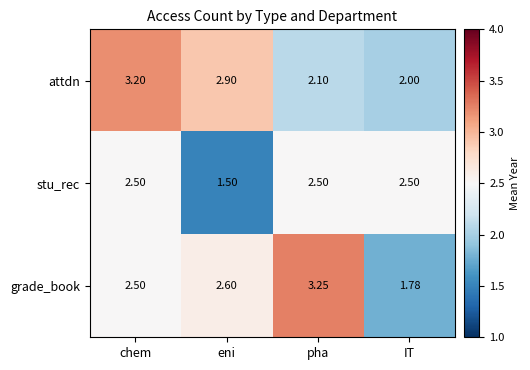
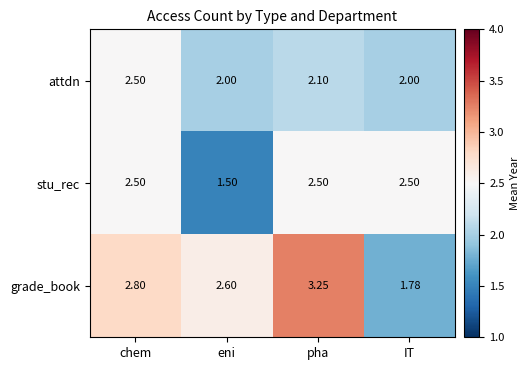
  {
    "attdn": {
-     "chem": 3.20,
-     "eni": 2.90,
+     "chem": 2.50,
+     "eni": 2.00,
      "pha": 2.10,
      "IT": 2.00
    },
    "stu_rec": {
      "chem": 2.50,
      "eni": 1.50,
      "pha": 2.50,
      "IT": 2.50
    },
    "grade_book": {
-     "chem": 2.50,
+     "chem": 2.80,
      "eni": 2.60,
      "pha": 3.25,
      "IT": 1.78
    }
  }
